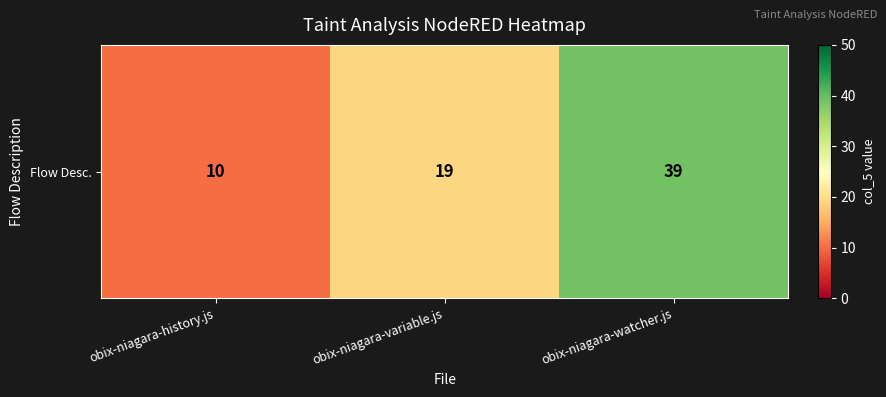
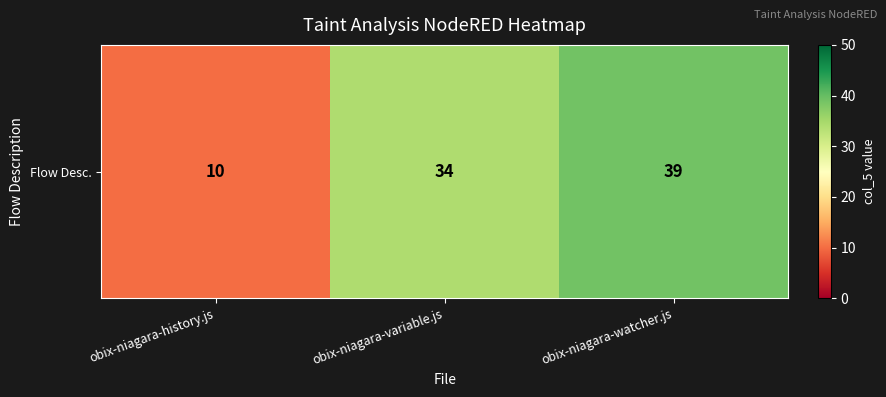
  {
    "Flow Desc.": {
      "obix-niagara-history.js": 10,
-     "obix-niagara-variable.js": 19,
+     "obix-niagara-variable.js": 34,
      "obix-niagara-watcher.js": 39
    }
  }
